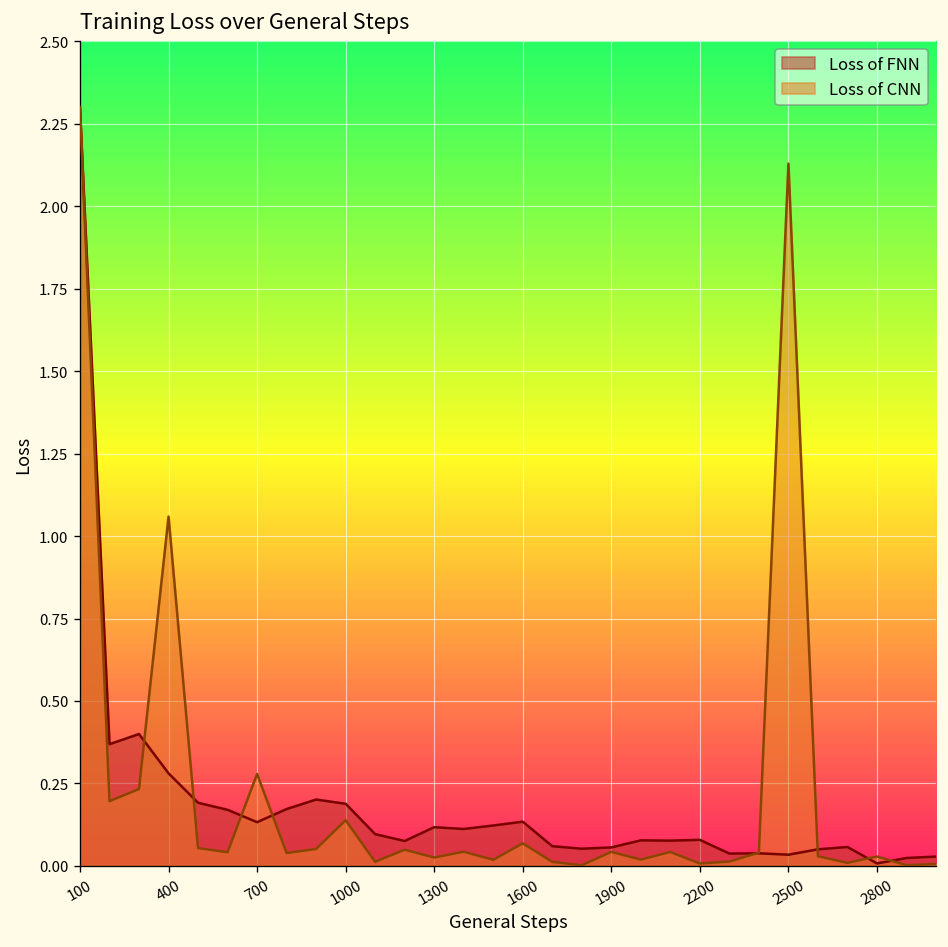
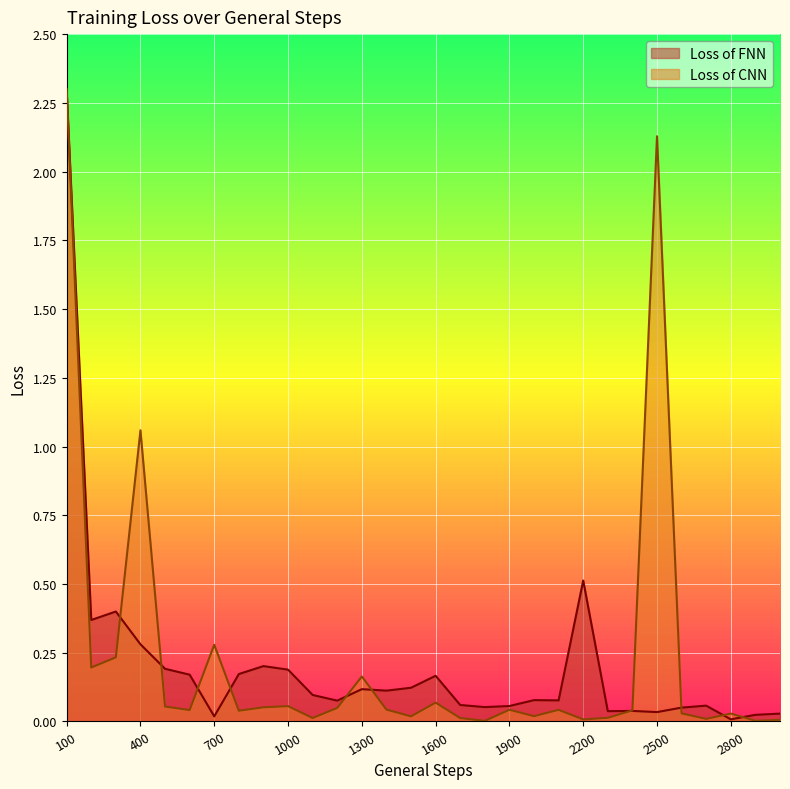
  {
    "Loss of FNN": {
      "400": 0.28,
-     "700": 0.13,
+     "700": 0.02,
      "1000": 0.19,
      "1300": 0.12,
-     "1600": 0.13,
+     "1600": 0.17,
      "1900": 0.06,
-     "2200": 0.08,
+     "2200": 0.51,
      "2500": 0.03,
      "2800": 0.01
    },
    "Loss of CNN": {
      "400": 1.06,
      "700": 0.28,
-     "1000": 0.14,
-     "1300": 0.03,
+     "1000": 0.06,
+     "1300": 0.16,
      "1600": 0.07,
      "1900": 0.04,
      "2200": 0.01,
      "2500": 2.13,
      "2800": 0.03
    }
  }
